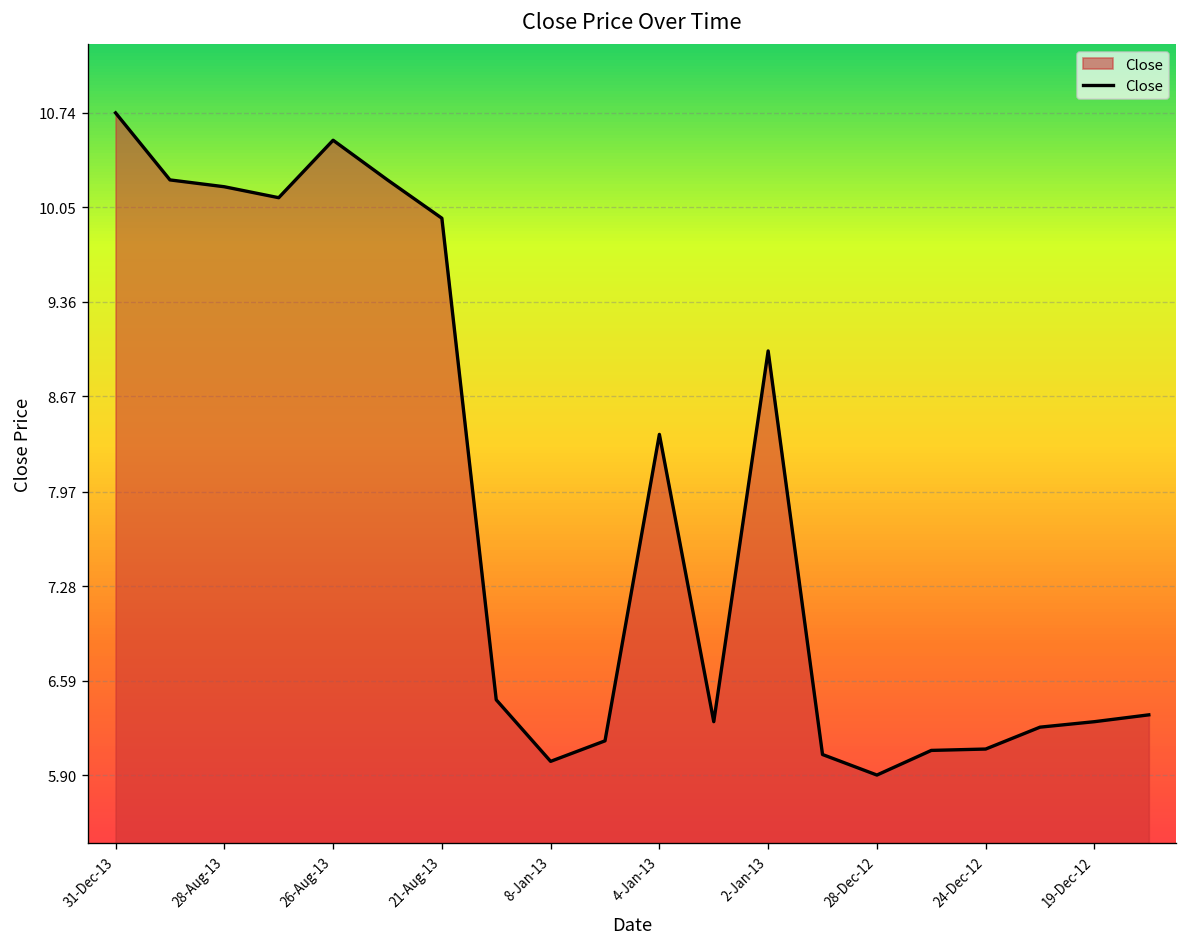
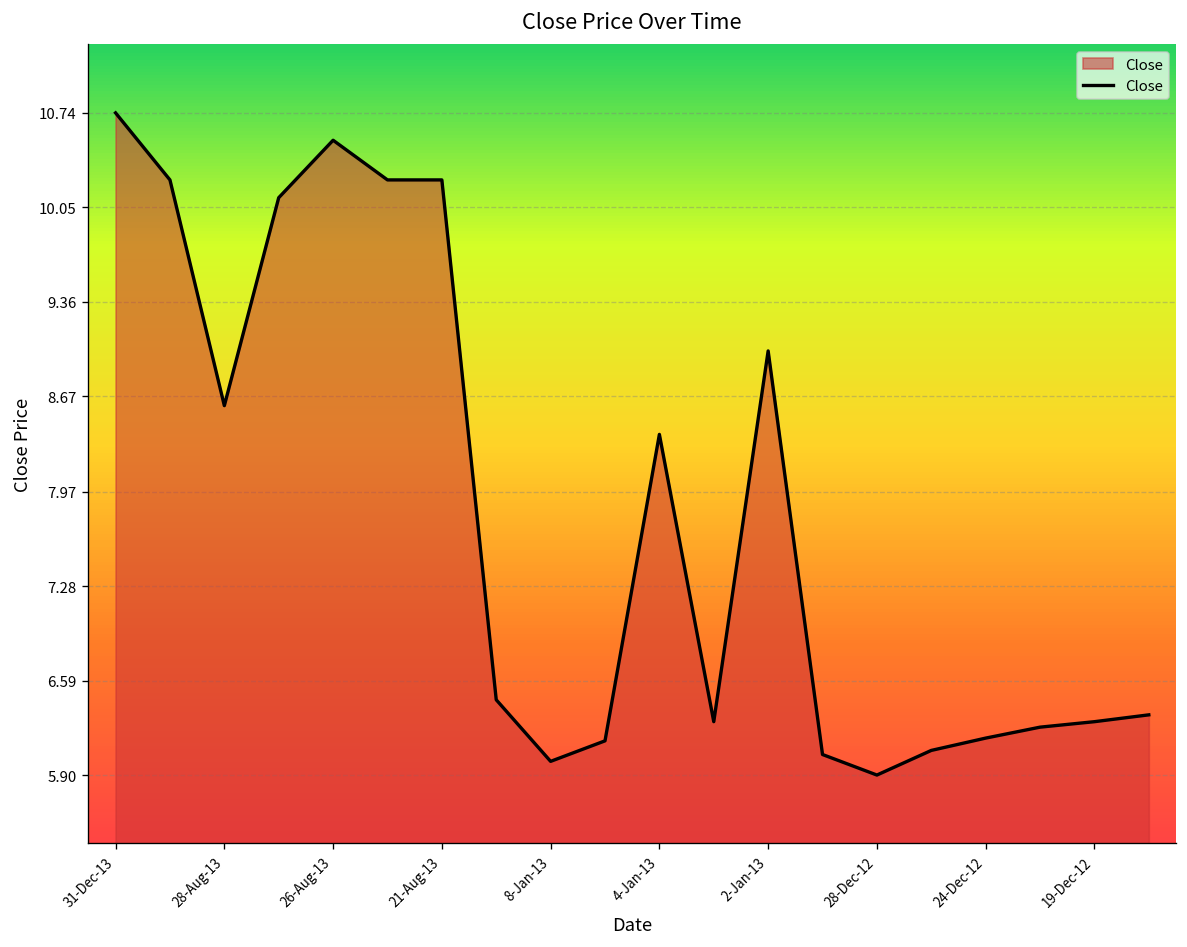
  {
    "31-Dec-13": 10.74,
-   "28-Aug-13": 10.2,
+   "28-Aug-13": 8.6,
    "26-Aug-13": 10.54,
-   "21-Aug-13": 9.97,
+   "21-Aug-13": 10.25,
    "8-Jan-13": 6.00,
    "4-Jan-13": 8.39,
    "2-Jan-13": 9.00,
    "28-Dec-12": 5.90,
-   "24-Dec-12": 6.09,
+   "24-Dec-12": 6.17,
    "19-Dec-12": 6.29
  }
